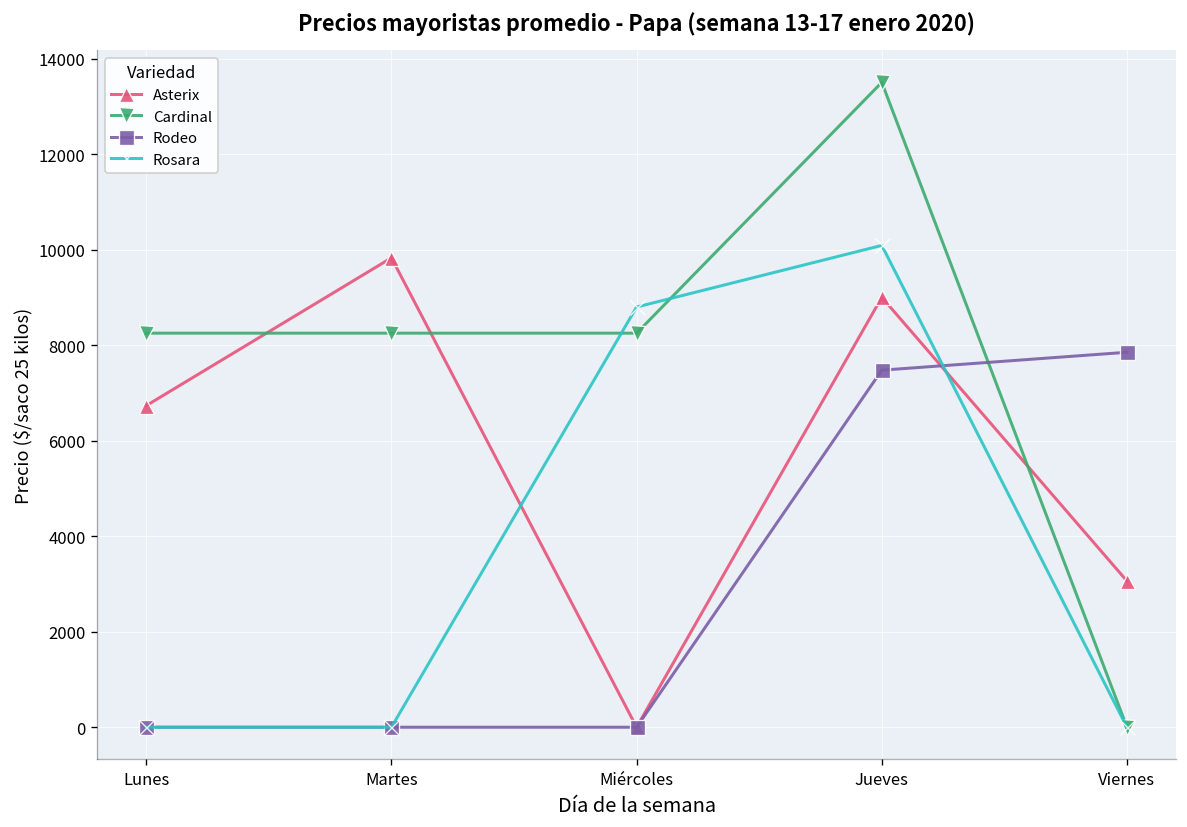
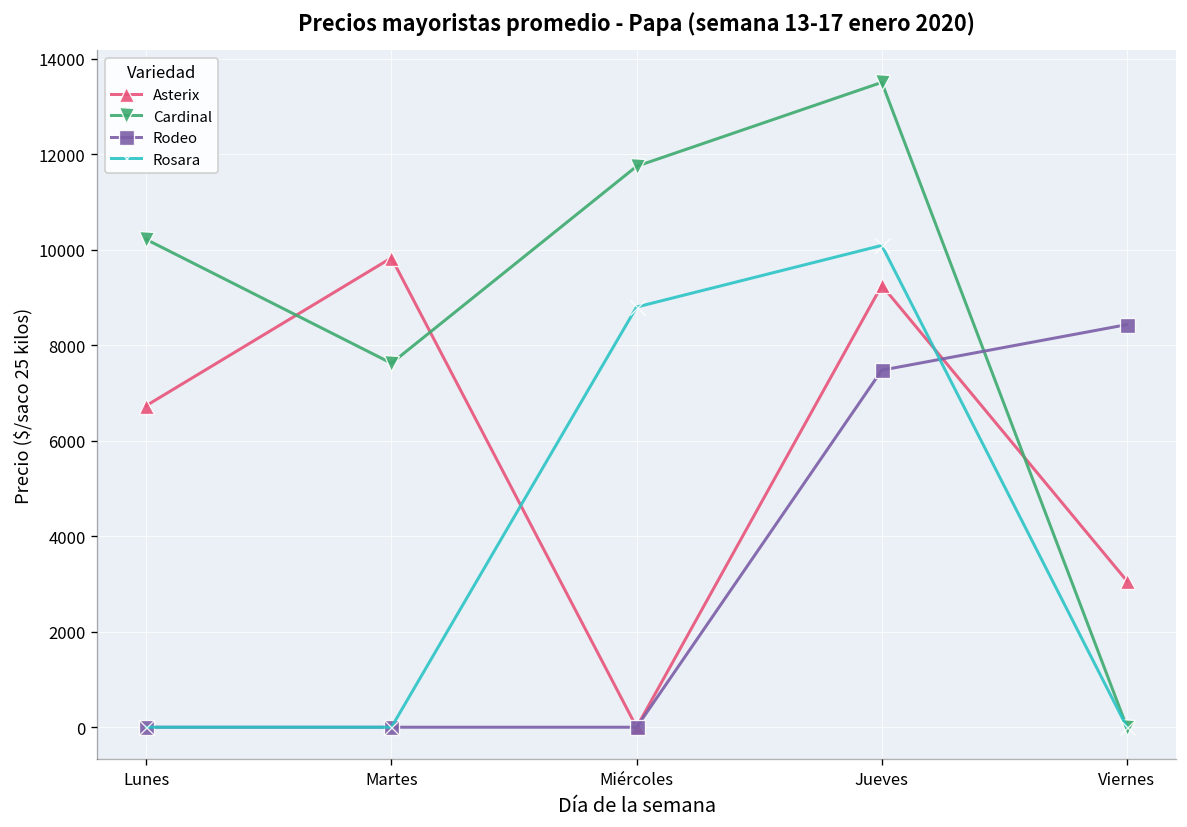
  {
    "Asterix": {
      "Lunes": 6700,
      "Martes": 9800,
-     "Jueves": 9000,
+     "Jueves": 9200,
      "Viernes": 3100
    },
    "Cardinal": {
-     "Lunes": 8300,
-     "Martes": 8300,
-     "Miércoles": 8300,
+     "Lunes": 10200,
+     "Martes": 7600,
+     "Miércoles": 11700,
      "Jueves": 13500
    },
    "Rodeo": {
      "Jueves": 7500,
-     "Viernes": 7900
+     "Viernes": 8400
    },
    "Rosara": {
      "Miércoles": 8800,
      "Jueves": 10100
    }
  }
